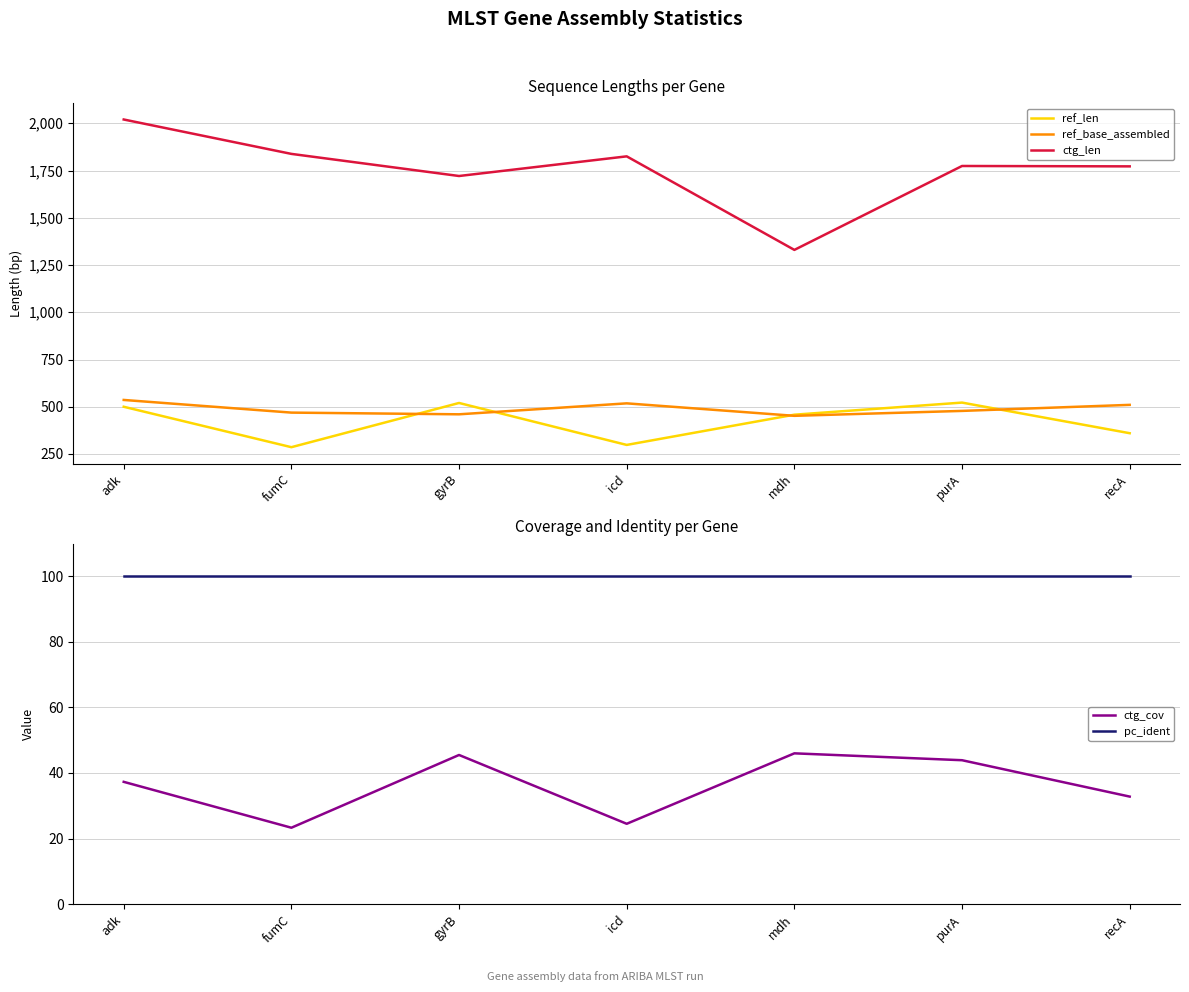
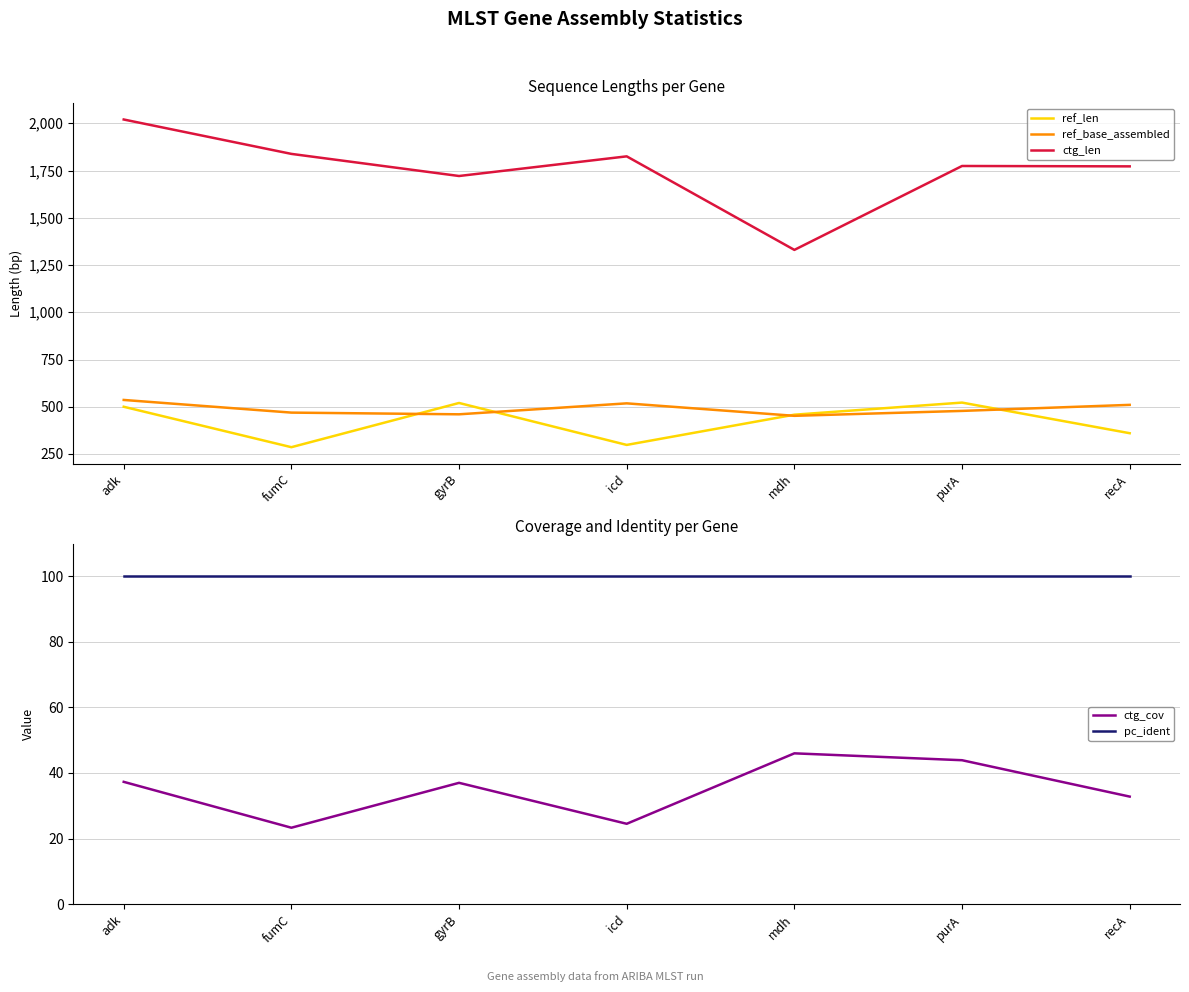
  {
    "Sequence Lengths per Gene": {
      "ref_len": {
        "adk": "500",
        "fumC": "290",
        "gyrB": "520",
        "icd": "300",
        "purA": "520",
        "recA": "360"
      },
      "ref_base_assembled": {
        "adk": "540",
        "fumC": "470",
        "gyrB": "460",
        "icd": "520",
        "purA": "480",
        "recA": "510"
      },
      "ctg_len": {
        "adk": "2,020",
        "fumC": "1,840",
        "gyrB": "1,720",
        "icd": "1,830",
        "mdh": "1,330",
        "purA": "1,770",
        "recA": "1,770"
      }
    },
    "Coverage and Identity per Gene": {
      "ctg_cov": {
        "adk": "37",
        "fumC": "23",
-       "gyrB": "46",
+       "gyrB": "37",
        "icd": "25",
        "mdh": "46",
        "purA": "44",
        "recA": "33"
      },
      "pc_ident": {
        "adk": "100",
        "fumC": "100",
        "gyrB": "100",
        "icd": "100",
        "mdh": "100",
        "purA": "100",
        "recA": "100"
      }
    }
  }
